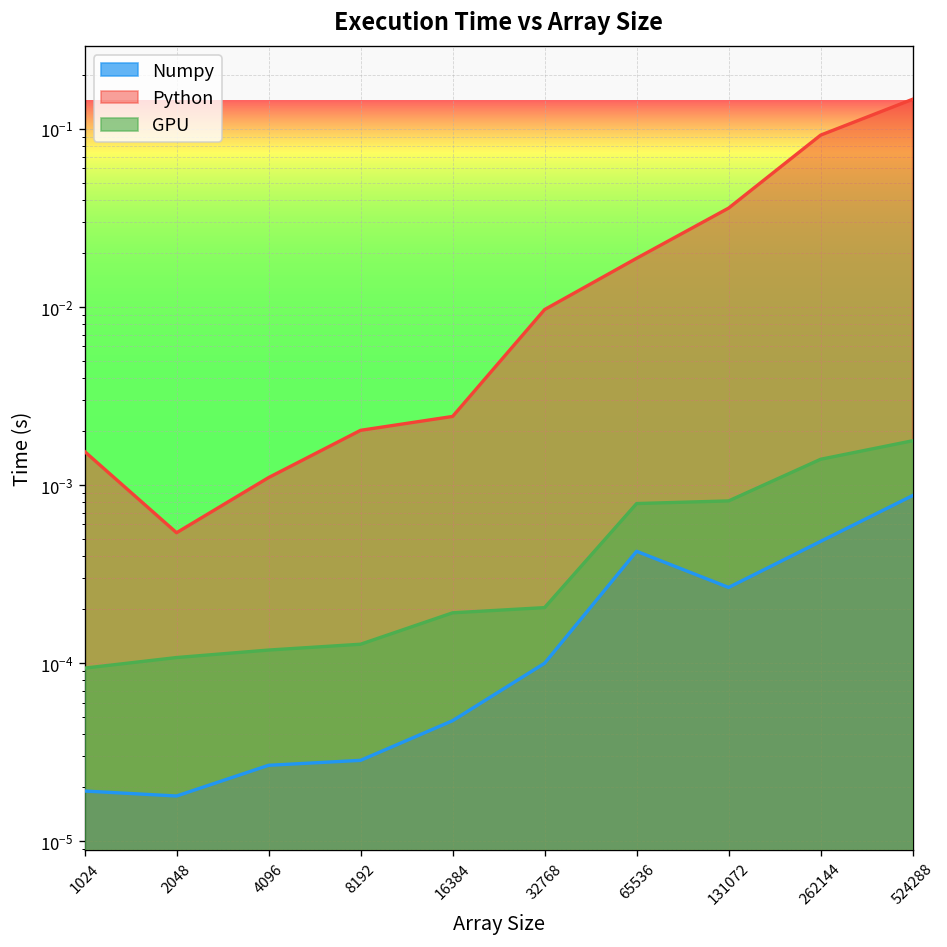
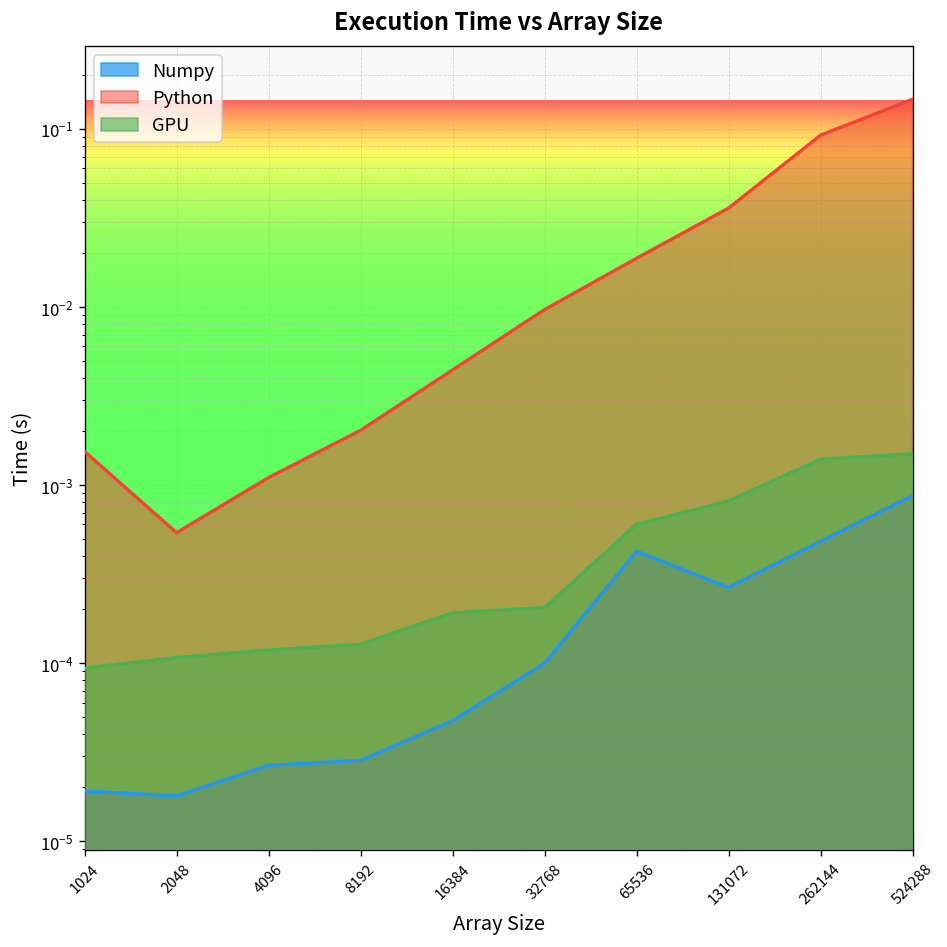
  {
    "Numpy": {
      "1024": 0.000019,
      "2048": 0.000018,
      "4096": 0.000027,
      "8192": 0.000028,
      "16384": 0.000047,
      "32768": 0.00010,
      "65536": 0.00042,
      "131072": 0.00027,
      "262144": 0.00048,
      "524288": 0.0009
    },
    "Python": {
      "1024": 0.0015,
      "2048": 0.00054,
      "4096": 0.0011,
      "8192": 0.0020,
-     "16384": 0.0024,
+     "16384": 0.0044,
      "32768": 0.010,
      "65536": 0.019,
      "131072": 0.036,
      "262144": 0.09,
      "524288": 0.15
    },
    "GPU": {
      "1024": 0.00009,
      "2048": 0.00011,
      "4096": 0.00012,
      "8192": 0.00013,
      "16384": 0.00019,
      "32768": 0.00020,
-     "65536": 0.0008,
+     "65536": 0.00060,
      "131072": 0.0008,
      "262144": 0.0014,
-     "524288": 0.0018
+     "524288": 0.0015
    }
  }
